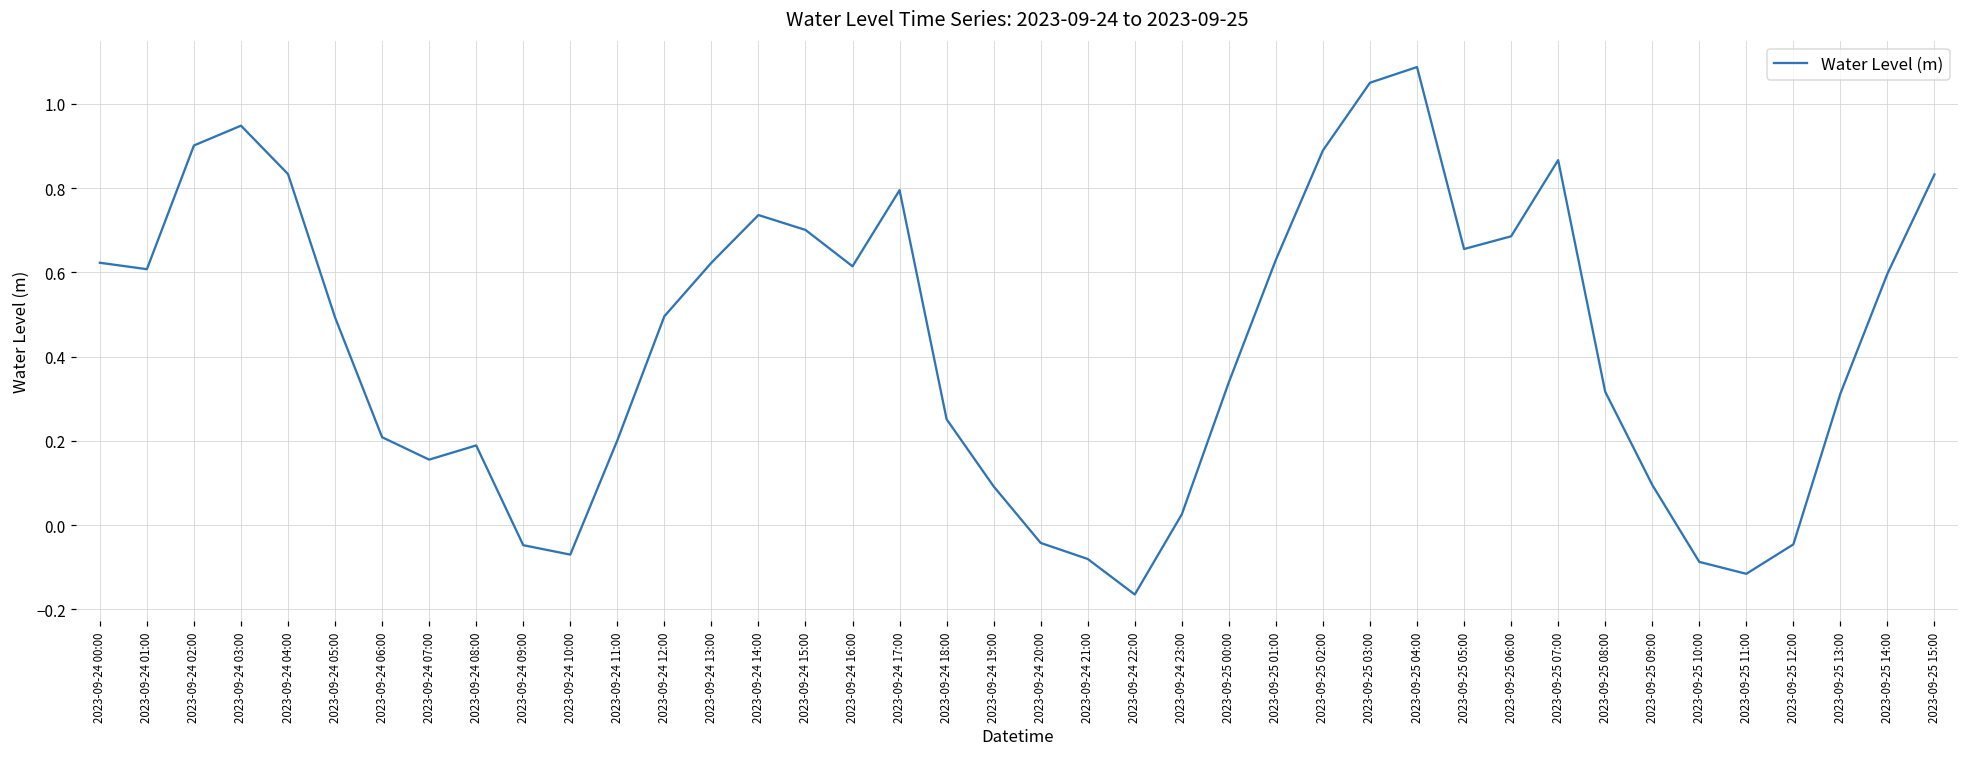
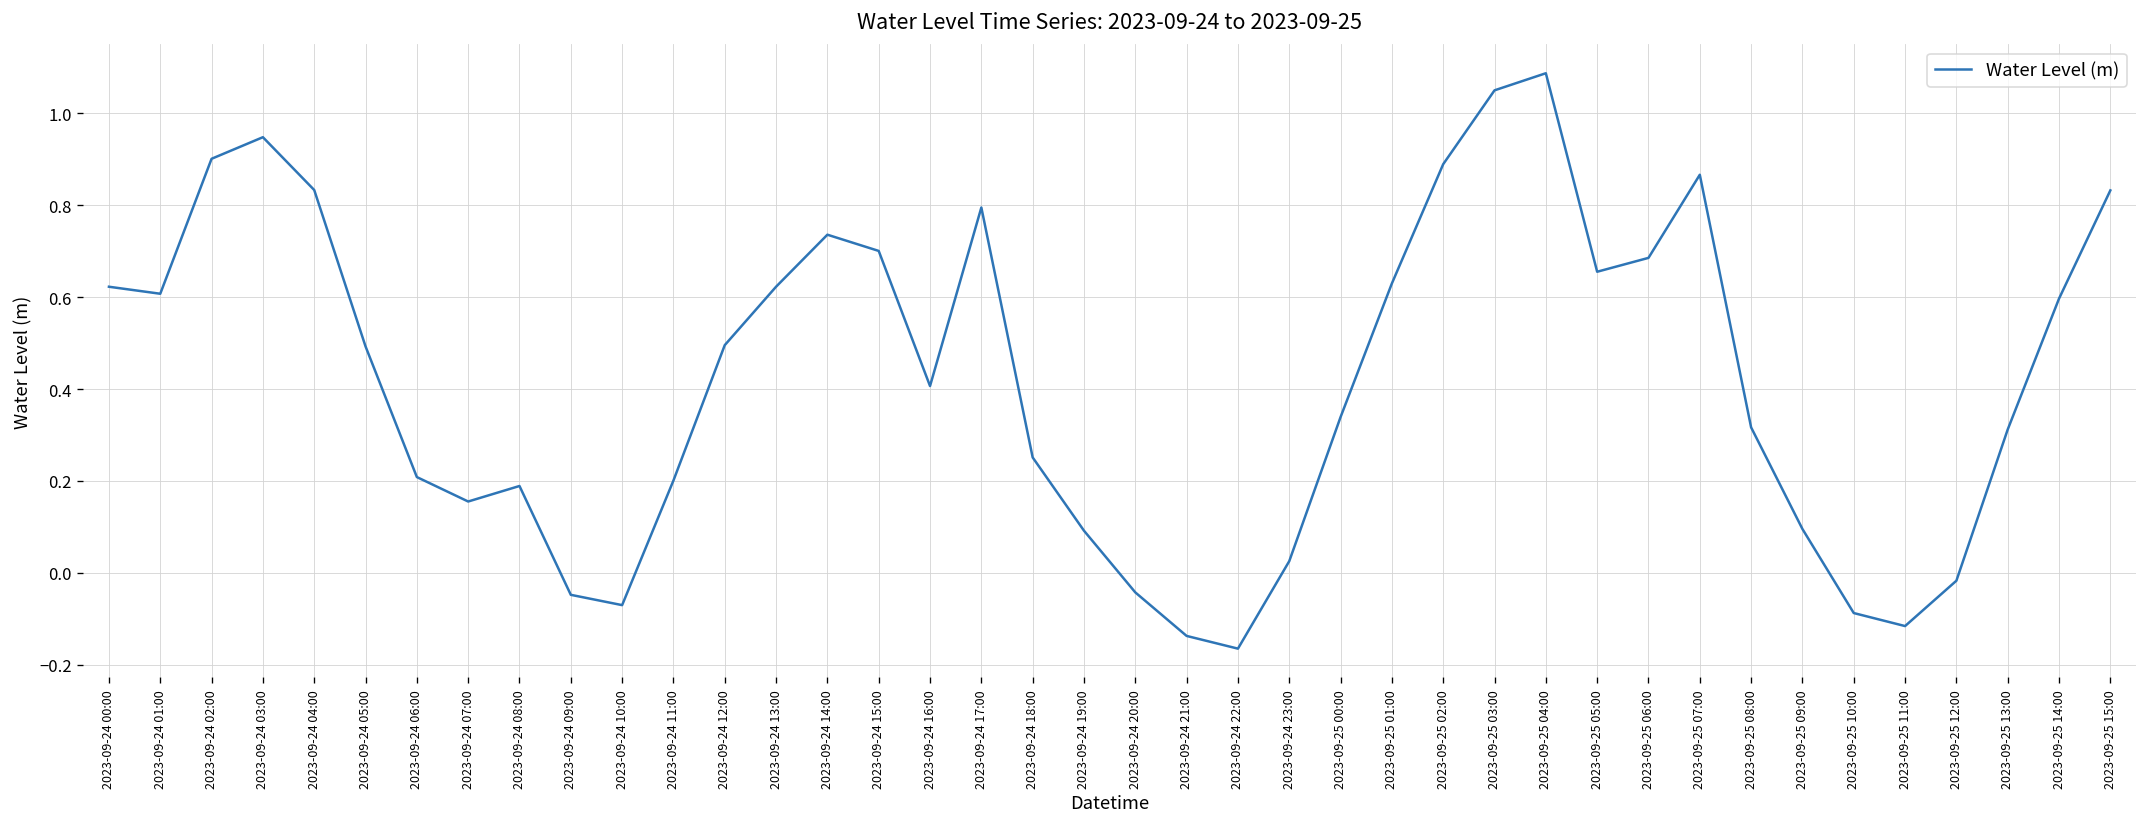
  {
    "2023-09-24 00:00": 0.62,
    "2023-09-24 01:00": 0.61,
    "2023-09-24 02:00": 0.90,
    "2023-09-24 03:00": 0.95,
    "2023-09-24 04:00": 0.83,
    "2023-09-24 05:00": 0.49,
    "2023-09-24 06:00": 0.21,
    "2023-09-24 07:00": 0.16,
    "2023-09-24 08:00": 0.19,
    "2023-09-24 09:00": -0.05,
    "2023-09-24 10:00": -0.07,
    "2023-09-24 11:00": 0.20,
    "2023-09-24 12:00": 0.50,
    "2023-09-24 13:00": 0.62,
    "2023-09-24 14:00": 0.74,
    "2023-09-24 15:00": 0.70,
-   "2023-09-24 16:00": 0.61,
+   "2023-09-24 16:00": 0.41,
    "2023-09-24 17:00": 0.79,
    "2023-09-24 18:00": 0.25,
    "2023-09-24 19:00": 0.09,
    "2023-09-24 20:00": -0.04,
-   "2023-09-24 21:00": -0.08,
+   "2023-09-24 21:00": -0.14,
    "2023-09-24 22:00": -0.16,
    "2023-09-24 23:00": 0.03,
    "2023-09-25 00:00": 0.34,
    "2023-09-25 01:00": 0.63,
    "2023-09-25 02:00": 0.89,
    "2023-09-25 03:00": 1.05,
    "2023-09-25 04:00": 1.09,
    "2023-09-25 05:00": 0.66,
    "2023-09-25 06:00": 0.69,
    "2023-09-25 07:00": 0.87,
    "2023-09-25 08:00": 0.32,
    "2023-09-25 09:00": 0.10,
    "2023-09-25 10:00": -0.09,
    "2023-09-25 11:00": -0.12,
-   "2023-09-25 12:00": -0.05,
+   "2023-09-25 12:00": -0.02,
    "2023-09-25 13:00": 0.31,
    "2023-09-25 14:00": 0.60,
    "2023-09-25 15:00": 0.83
  }
